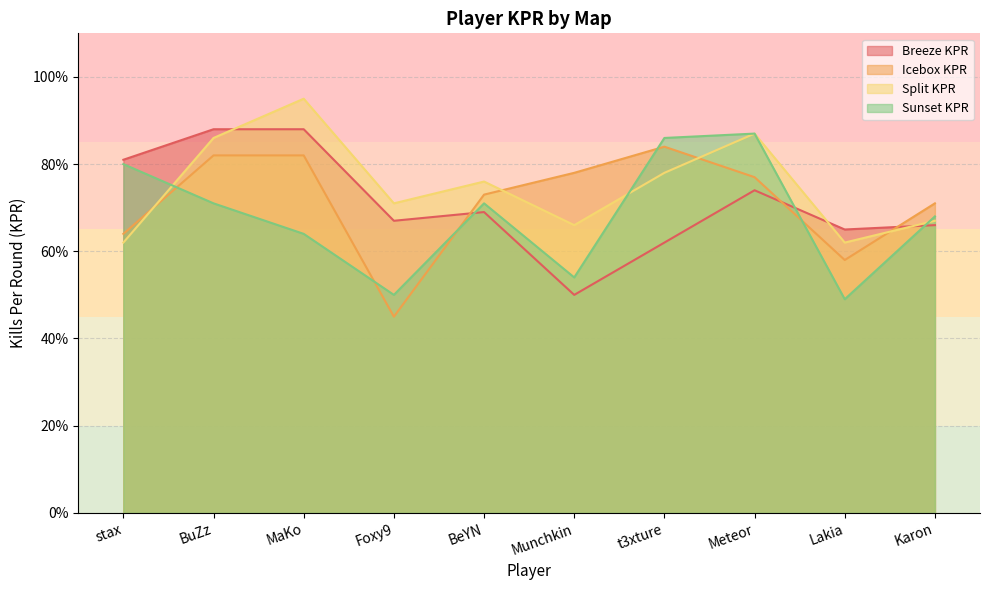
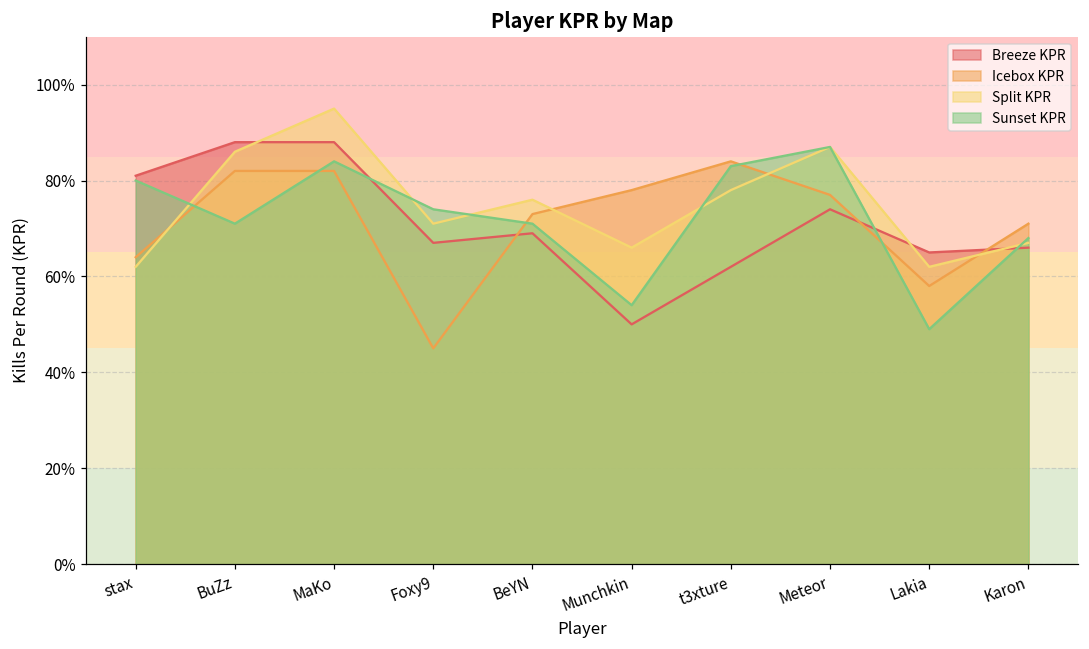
  {
    "Sunset KPR": {
      "stax": "80%",
      "BuZz": "71%",
-     "MaKo": "64%",
-     "Foxy9": "50%",
+     "MaKo": "84%",
+     "Foxy9": "74%",
      "BeYN": "71%",
      "Munchkin": "54%",
-     "t3xture": "86%",
+     "t3xture": "83%",
      "Lakia": "49%",
      "Karon": "68%"
    }
  }
